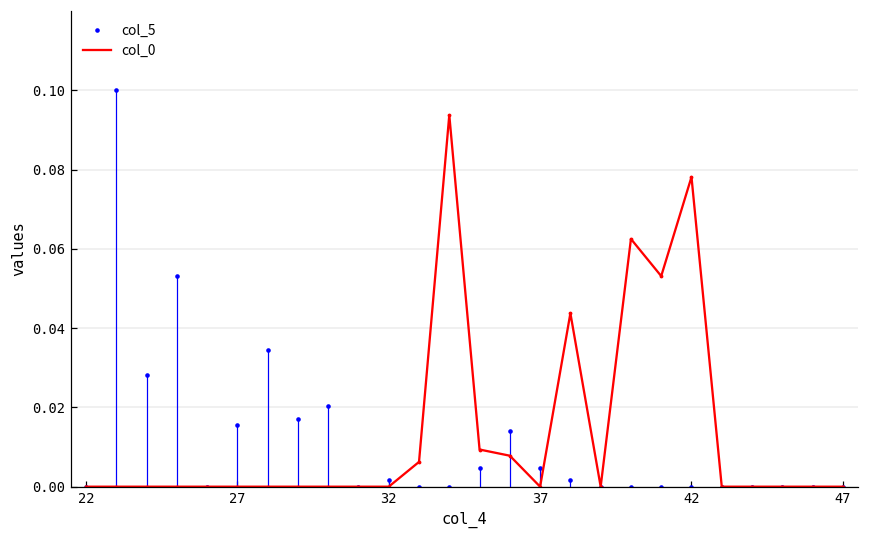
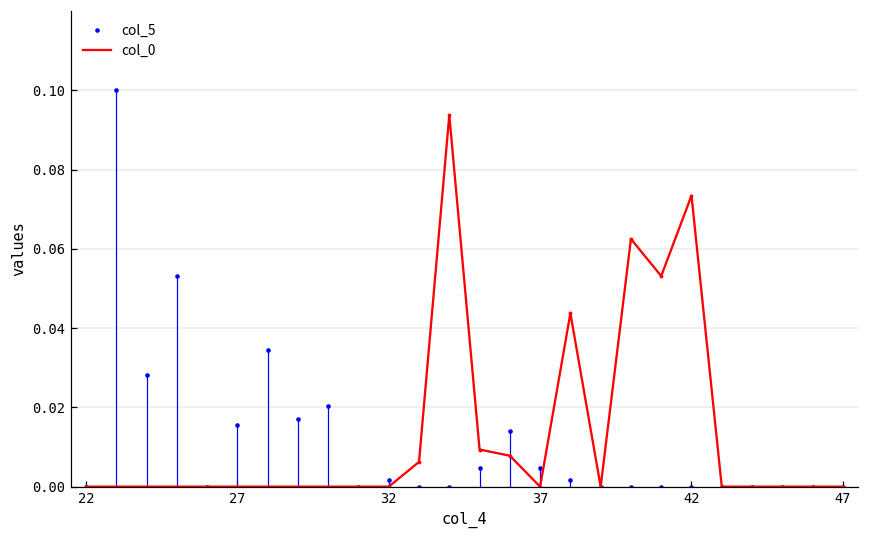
  {
    "col_0": {
-     "42": 0.078
+     "42": 0.073
    }
  }
